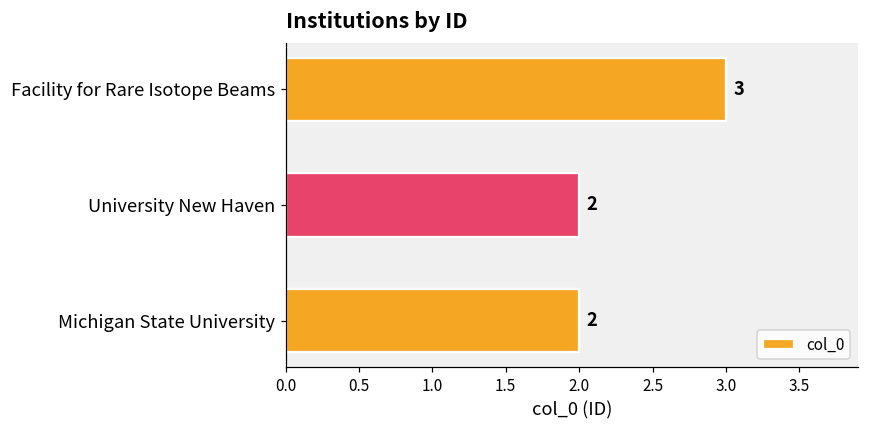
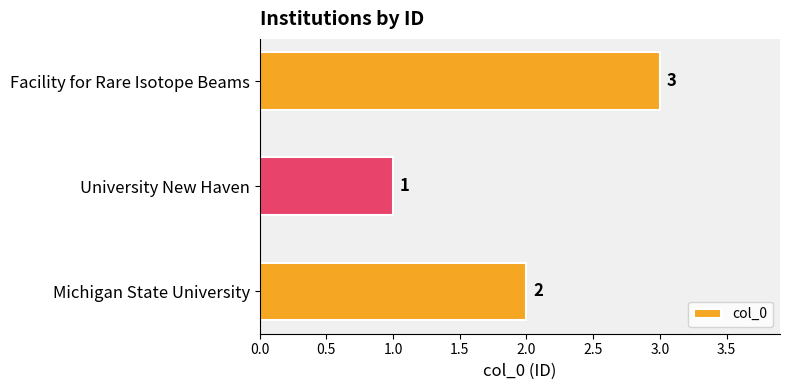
  {
    "Facility for Rare Isotope Beams": 3,
-   "University New Haven": 2,
+   "University New Haven": 1,
    "Michigan State University": 2
  }
